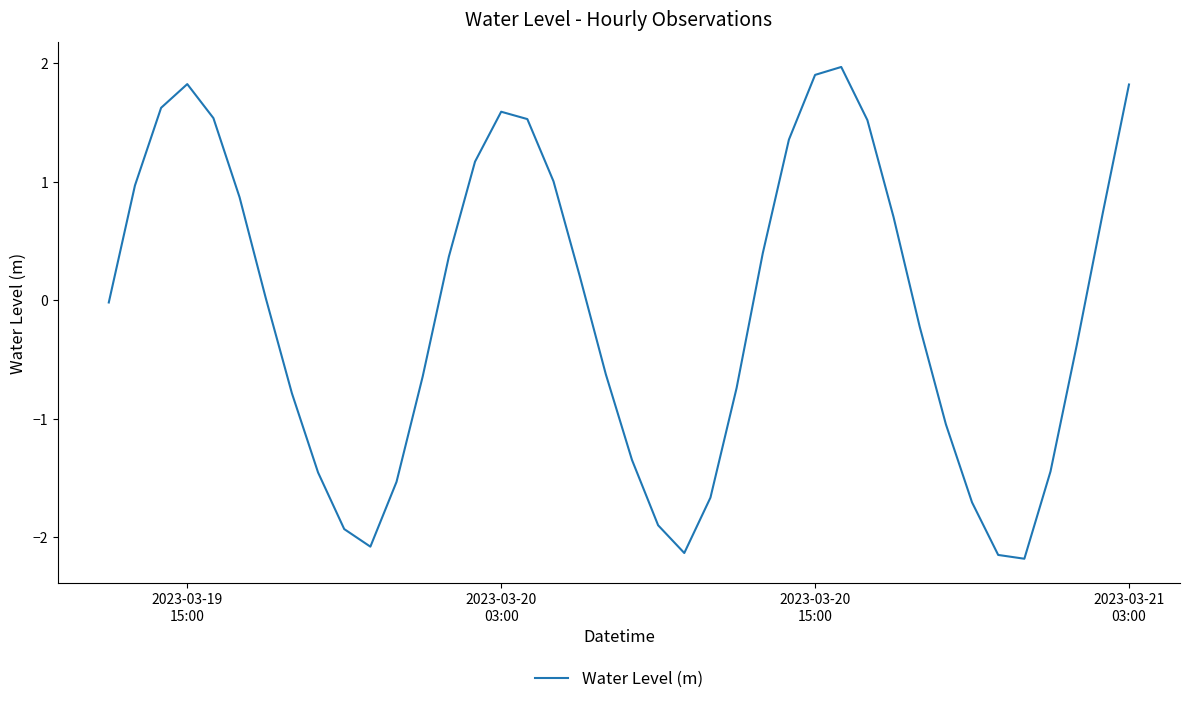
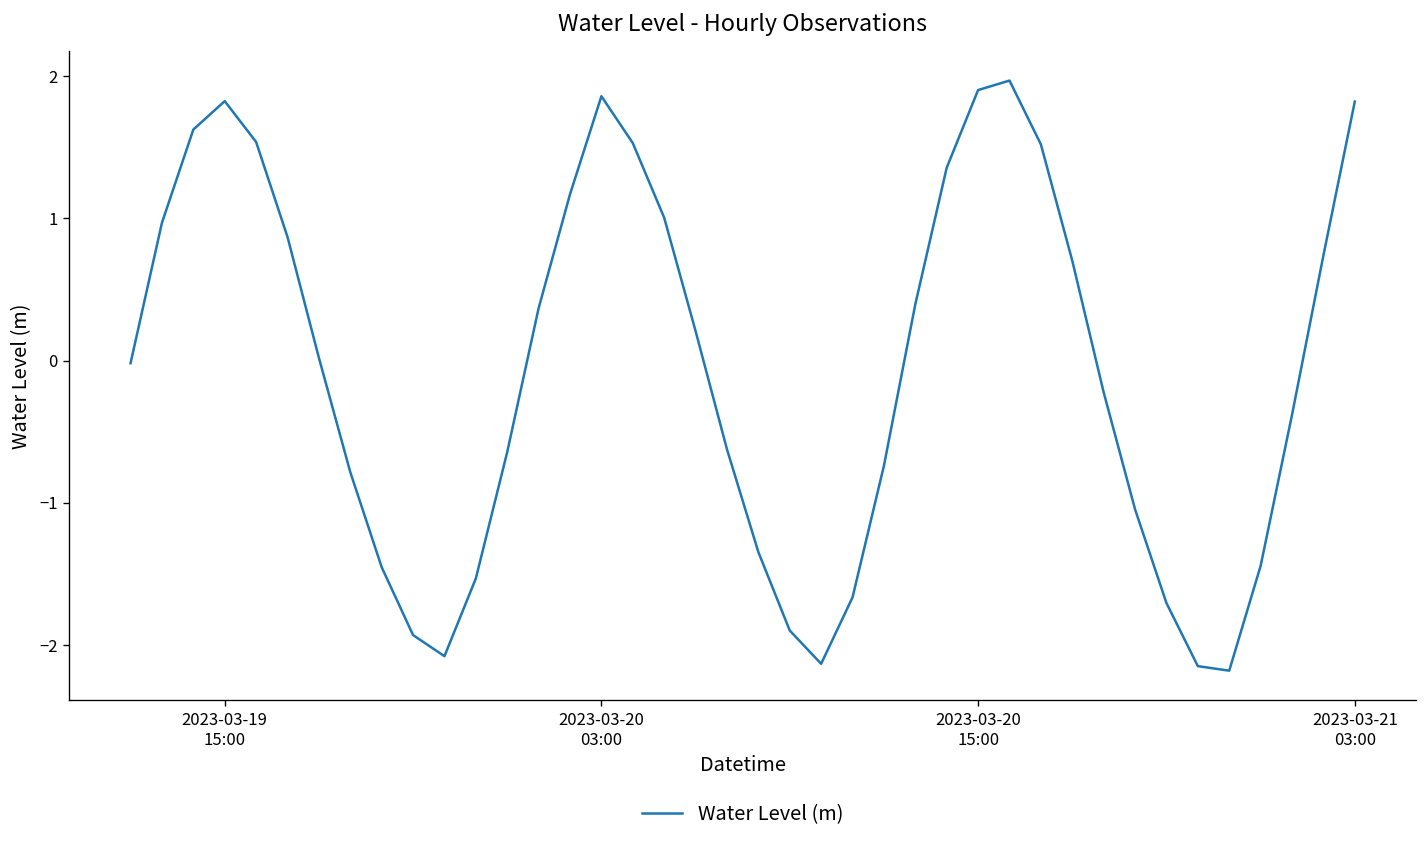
  {
    "2023-03-19 15:00": 1.82,
-   "2023-03-20 03:00": 1.59,
+   "2023-03-20 03:00": 1.86,
    "2023-03-20 15:00": 1.90,
    "2023-03-21 03:00": 1.82
  }
